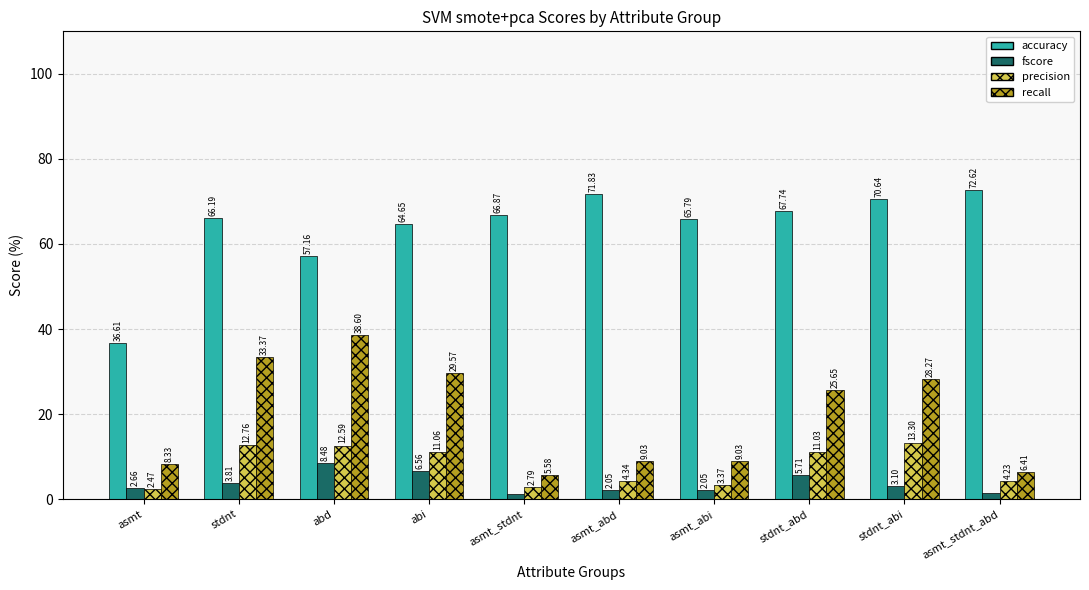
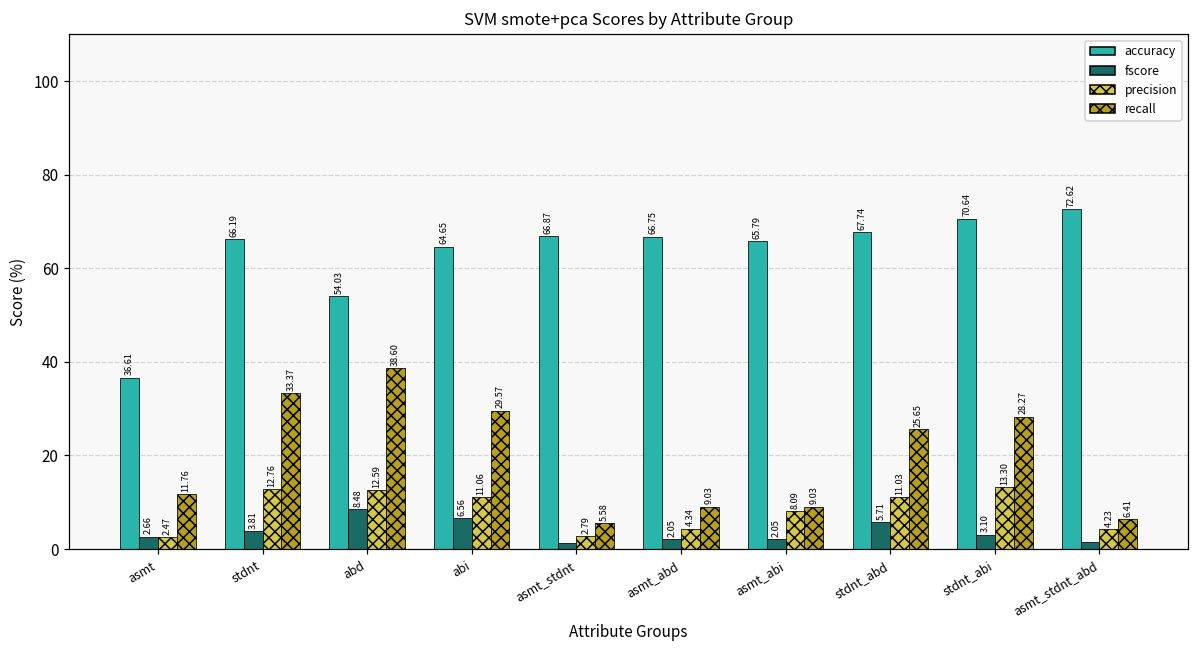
  {
    "accuracy": {
      "asmt": 36.61,
      "stdnt": 66.19,
-     "abd": 57.16,
+     "abd": 54.03,
      "abi": 64.65,
      "asmt_stdnt": 66.87,
-     "asmt_abd": 71.83,
+     "asmt_abd": 66.75,
      "asmt_abi": 65.79,
      "stdnt_abd": 67.74,
      "stdnt_abi": 70.64,
      "asmt_stdnt_abd": 72.62
    },
    "fscore": {
      "asmt": 2.66,
      "stdnt": 3.81,
      "abd": 8.48,
      "abi": 6.56,
      "asmt_abd": 2.05,
      "asmt_abi": 2.05,
      "stdnt_abd": 5.71,
      "stdnt_abi": 3.10
    },
    "precision": {
      "asmt": 2.47,
      "stdnt": 12.76,
      "abd": 12.59,
      "abi": 11.06,
      "asmt_stdnt": 2.79,
      "asmt_abd": 4.34,
-     "asmt_abi": 3.37,
+     "asmt_abi": 8.09,
      "stdnt_abd": 11.03,
      "stdnt_abi": 13.30,
      "asmt_stdnt_abd": 4.23
    },
    "recall": {
-     "asmt": 8.33,
+     "asmt": 11.76,
      "stdnt": 33.37,
      "abd": 38.60,
      "abi": 29.57,
      "asmt_stdnt": 5.58,
      "asmt_abd": 9.03,
      "asmt_abi": 9.03,
      "stdnt_abd": 25.65,
      "stdnt_abi": 28.27,
      "asmt_stdnt_abd": 6.41
    }
  }
